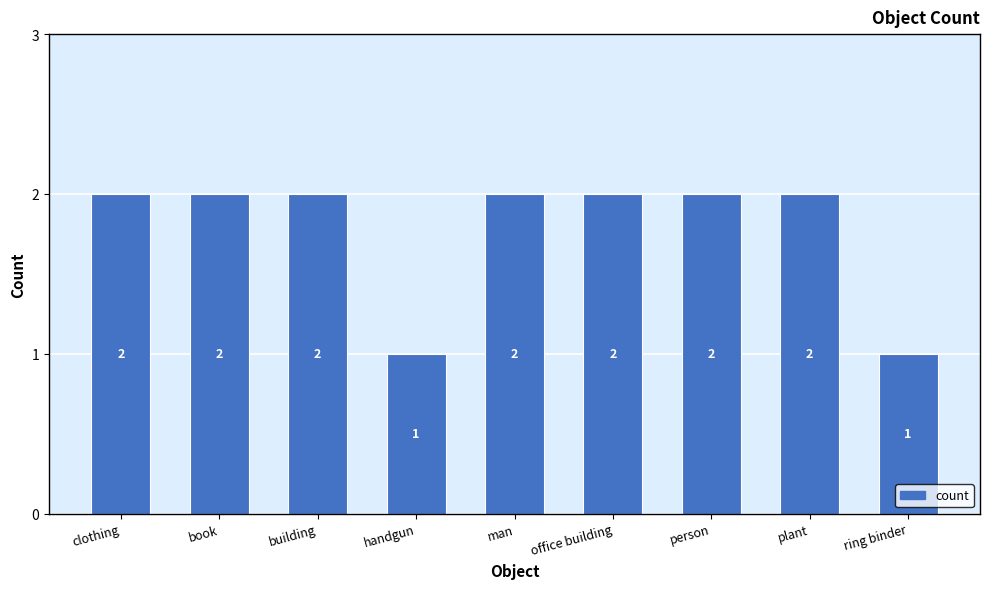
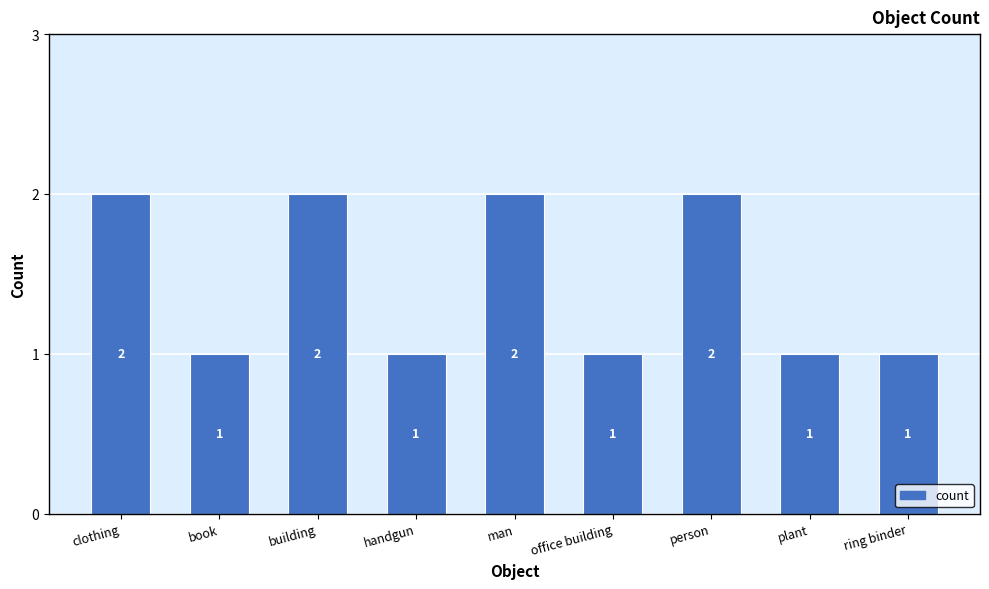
  {
    "clothing": 2,
-   "book": 2,
+   "book": 1,
    "building": 2,
    "handgun": 1,
    "man": 2,
-   "office building": 2,
+   "office building": 1,
    "person": 2,
-   "plant": 2,
+   "plant": 1,
    "ring binder": 1
  }
